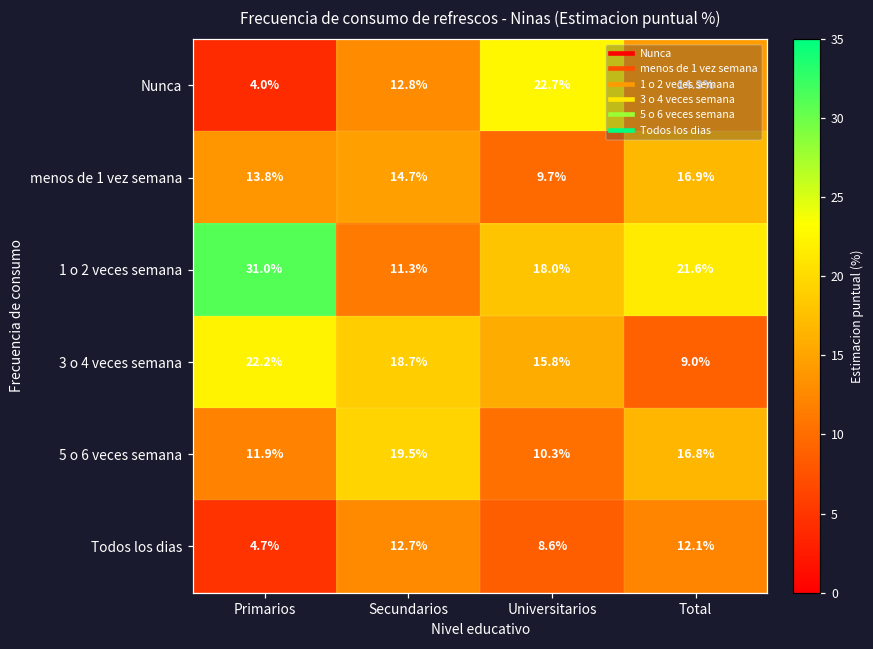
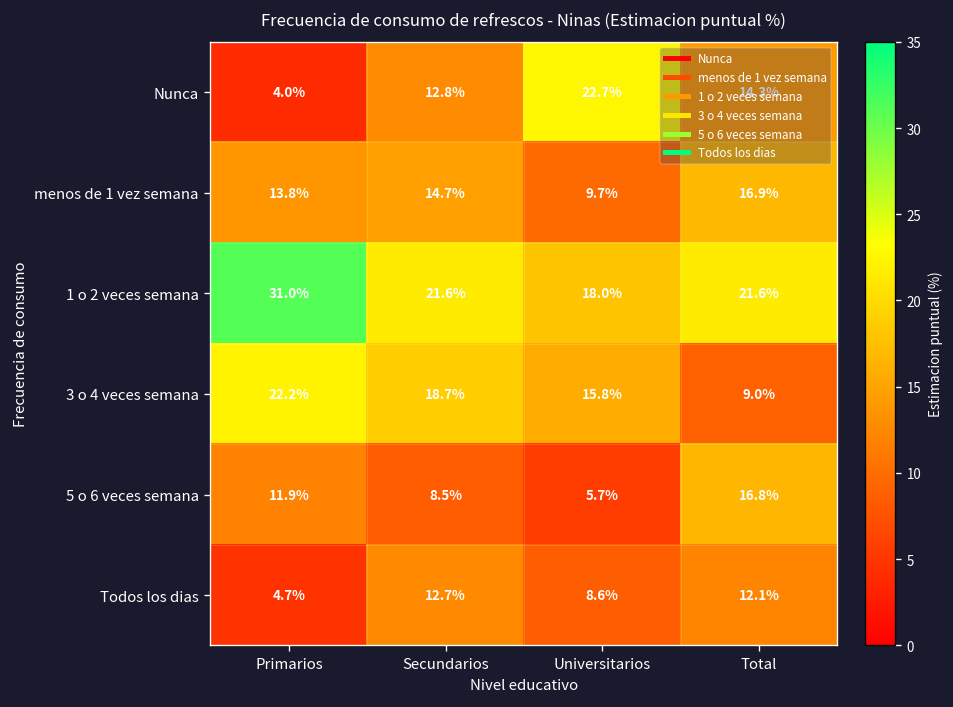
  {
    "Nunca": {
      "Primarios": "4.0%",
      "Secundarios": "12.8%",
      "Universitarios": "22.7%"
    },
    "menos de 1 vez semana": {
      "Primarios": "13.8%",
      "Secundarios": "14.7%",
      "Universitarios": "9.7%",
      "Total": "16.9%"
    },
    "1 o 2 veces semana": {
      "Primarios": "31.0%",
-     "Secundarios": "11.3%",
+     "Secundarios": "21.6%",
      "Universitarios": "18.0%",
      "Total": "21.6%"
    },
    "3 o 4 veces semana": {
      "Primarios": "22.2%",
      "Secundarios": "18.7%",
      "Universitarios": "15.8%",
      "Total": "9.0%"
    },
    "5 o 6 veces semana": {
      "Primarios": "11.9%",
-     "Secundarios": "19.5%",
-     "Universitarios": "10.3%",
+     "Secundarios": "8.5%",
+     "Universitarios": "5.7%",
      "Total": "16.8%"
    },
    "Todos los dias": {
      "Primarios": "4.7%",
      "Secundarios": "12.7%",
      "Universitarios": "8.6%",
      "Total": "12.1%"
    }
  }
